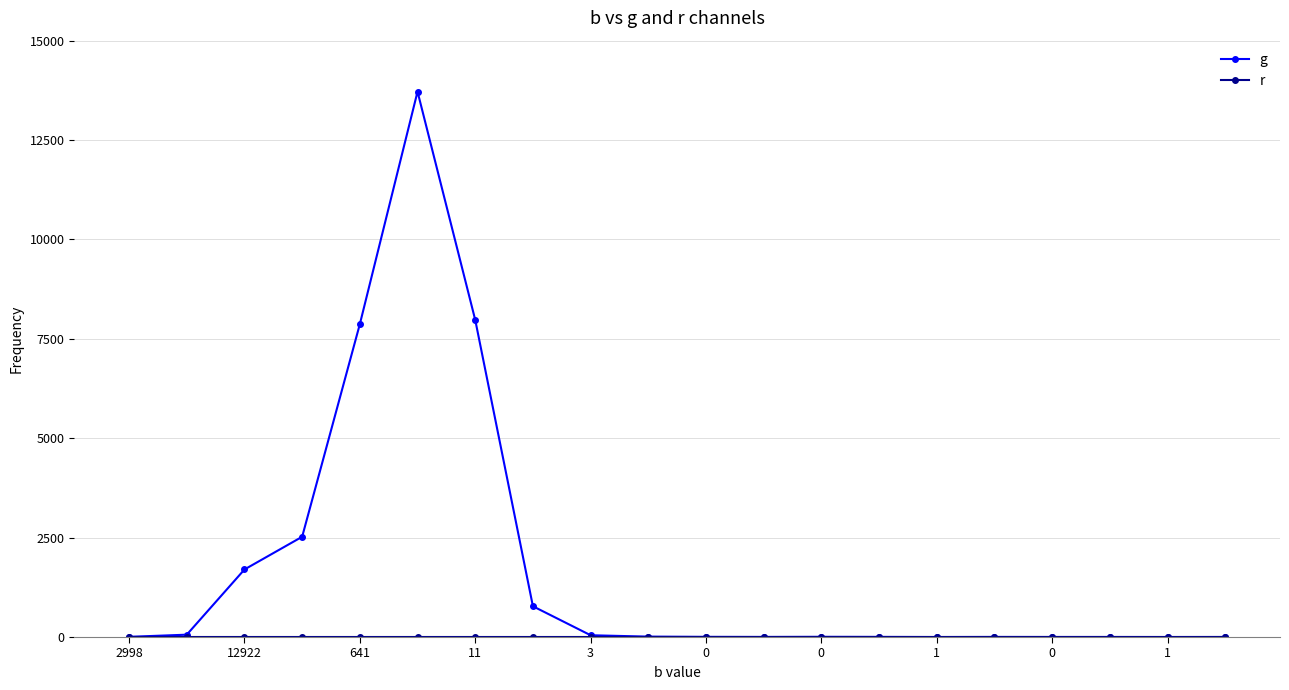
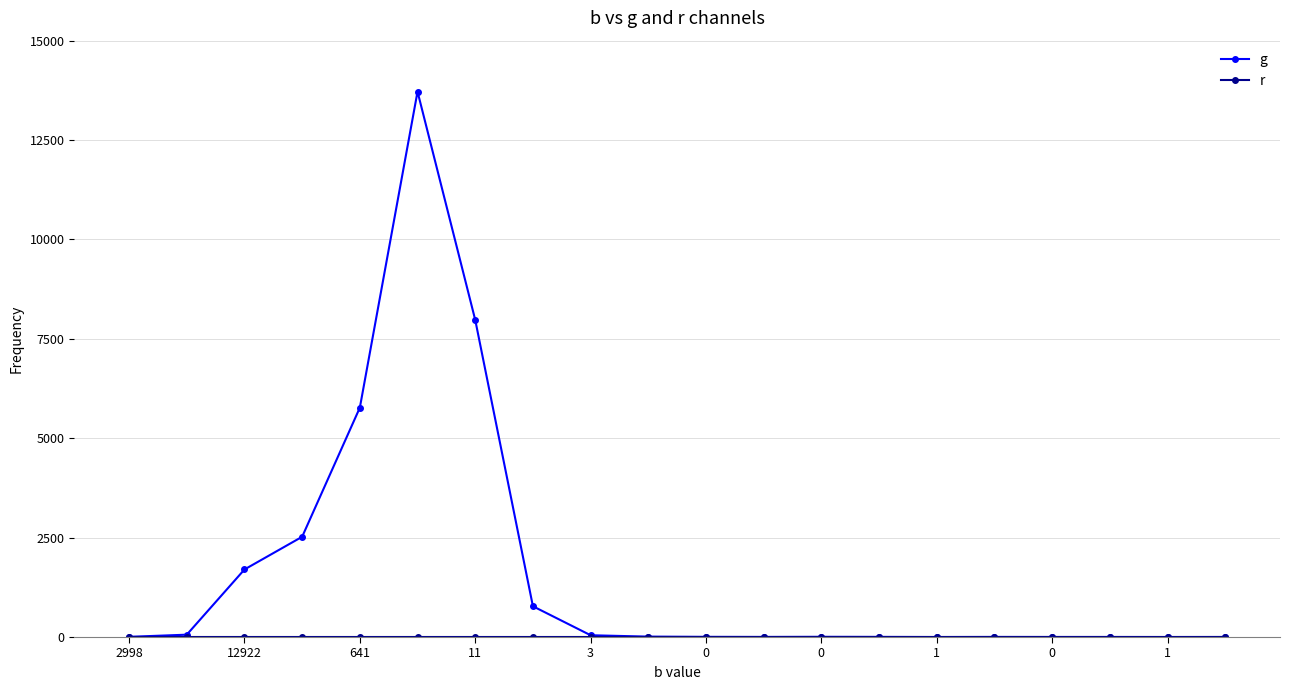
  {
    "g": {
      "12922": 1700,
-     "641": 7900
+     "641": 5800
    },
    "r": {
      "12922": 0,
      "641": 0
    }
  }
